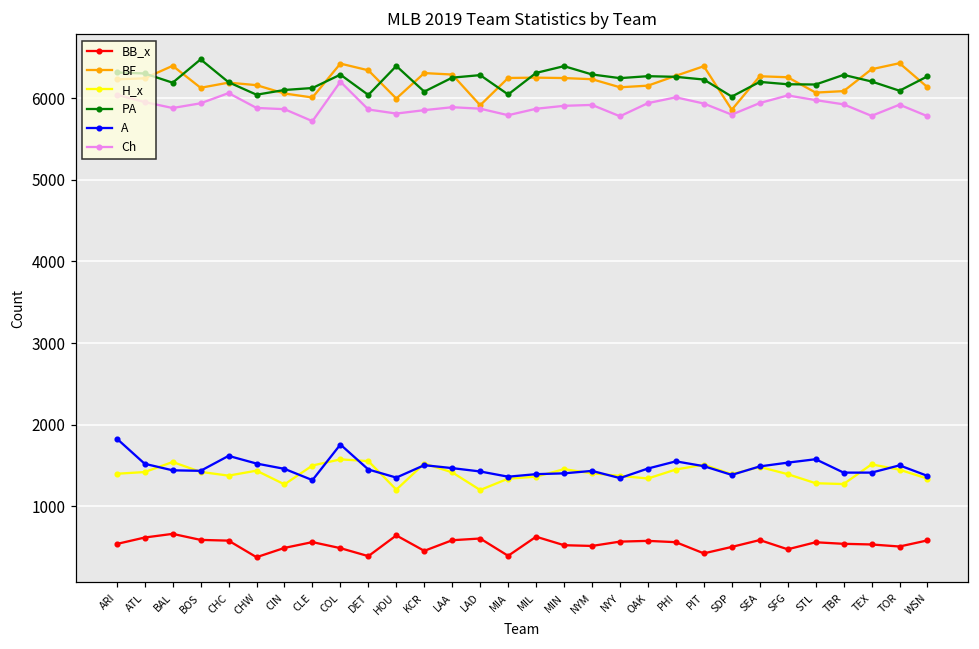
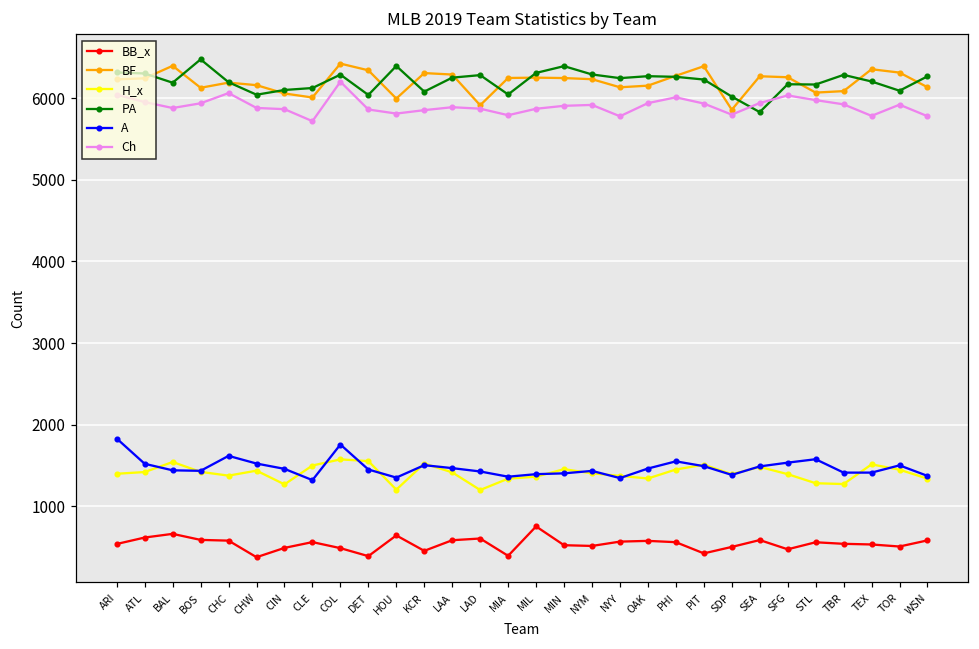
  {
    "BB_x": {
      "ARI": 500,
      "ATL": 600,
      "BAL": 700,
      "BOS": 600,
      "CHC": 600,
      "CHW": 400,
      "CIN": 500,
      "CLE": 600,
      "COL": 500,
      "DET": 400,
      "HOU": 600,
      "KCR": 500,
      "LAA": 600,
      "LAD": 600,
      "MIA": 400,
-     "MIL": 600,
+     "MIL": 800,
      "MIN": 500,
      "NYM": 500,
      "NYY": 600,
      "OAK": 600,
      "PHI": 600,
      "PIT": 400,
      "SDP": 500,
      "SEA": 600,
      "SFG": 500,
      "STL": 600,
      "TBR": 500,
      "TEX": 500,
      "TOR": 500,
      "WSN": 600
    },
    "BF": {
      "BAL": 6400,
      "BOS": 6100,
      "CHW": 6200,
      "CIN": 6100,
      "CLE": 6000,
      "COL": 6400,
      "DET": 6300,
      "HOU": 6000,
      "KCR": 6300,
      "LAA": 6300,
      "LAD": 5900,
      "MIA": 6200,
      "MIL": 6300,
      "MIN": 6200,
      "NYM": 6200,
      "NYY": 6100,
      "OAK": 6200,
      "PIT": 6400,
      "SDP": 5900,
      "SEA": 6300,
      "SFG": 6300,
      "STL": 6100,
      "TBR": 6100,
      "TEX": 6400,
-     "TOR": 6400,
+     "TOR": 6300,
      "WSN": 6100
    },
    "H_x": {
      "ARI": 1400,
      "ATL": 1400,
      "BAL": 1500,
      "CHC": 1400,
      "CHW": 1400,
      "CIN": 1300,
      "CLE": 1500,
      "COL": 1600,
      "DET": 1600,
      "HOU": 1200,
      "LAA": 1400,
      "LAD": 1200,
      "MIN": 1500,
      "OAK": 1300,
      "PHI": 1500,
      "SFG": 1400,
      "STL": 1300,
      "TBR": 1300,
      "TEX": 1500,
      "TOR": 1500
    },
    "PA": {
      "BAL": 6200,
      "BOS": 6500,
      "CHW": 6000,
      "CIN": 6100,
      "CLE": 6100,
      "COL": 6300,
      "DET": 6000,
      "HOU": 6400,
      "KCR": 6100,
      "LAA": 6300,
      "LAD": 6300,
      "MIA": 6000,
      "MIL": 6300,
      "MIN": 6400,
      "NYM": 6300,
      "NYY": 6200,
      "OAK": 6300,
      "PIT": 6200,
      "SDP": 6000,
-     "SEA": 6200,
+     "SEA": 5800,
      "SFG": 6200,
      "STL": 6200,
      "TBR": 6300,
      "TEX": 6200,
      "TOR": 6100,
      "WSN": 6300
    },
    "A": {
      "ARI": 1800,
      "ATL": 1500,
      "BAL": 1400,
      "CHC": 1600,
      "CHW": 1500,
      "CIN": 1500,
      "CLE": 1300,
      "COL": 1800,
      "DET": 1500,
      "HOU": 1400,
      "LAA": 1500,
      "LAD": 1400,
      "MIN": 1400,
      "OAK": 1500,
      "PHI": 1600,
      "SFG": 1500,
      "STL": 1600,
      "TBR": 1400,
      "TEX": 1400,
      "TOR": 1500
    },
    "Ch": {
      "BAL": 5900,
      "BOS": 5900,
      "CHC": 6100,
      "CHW": 5900,
      "CIN": 5900,
      "CLE": 5700,
      "COL": 6200,
      "DET": 5900,
      "HOU": 5800,
      "KCR": 5900,
      "LAA": 5900,
      "LAD": 5900,
      "MIA": 5800,
      "MIL": 5900,
      "MIN": 5900,
      "NYM": 5900,
      "NYY": 5800,
      "OAK": 5900,
      "PHI": 6000,
      "PIT": 5900,
      "SDP": 5800,
      "SEA": 5900,
      "SFG": 6000,
      "STL": 6000,
      "TBR": 5900,
      "TEX": 5800,
      "TOR": 5900,
      "WSN": 5800
    }
  }
